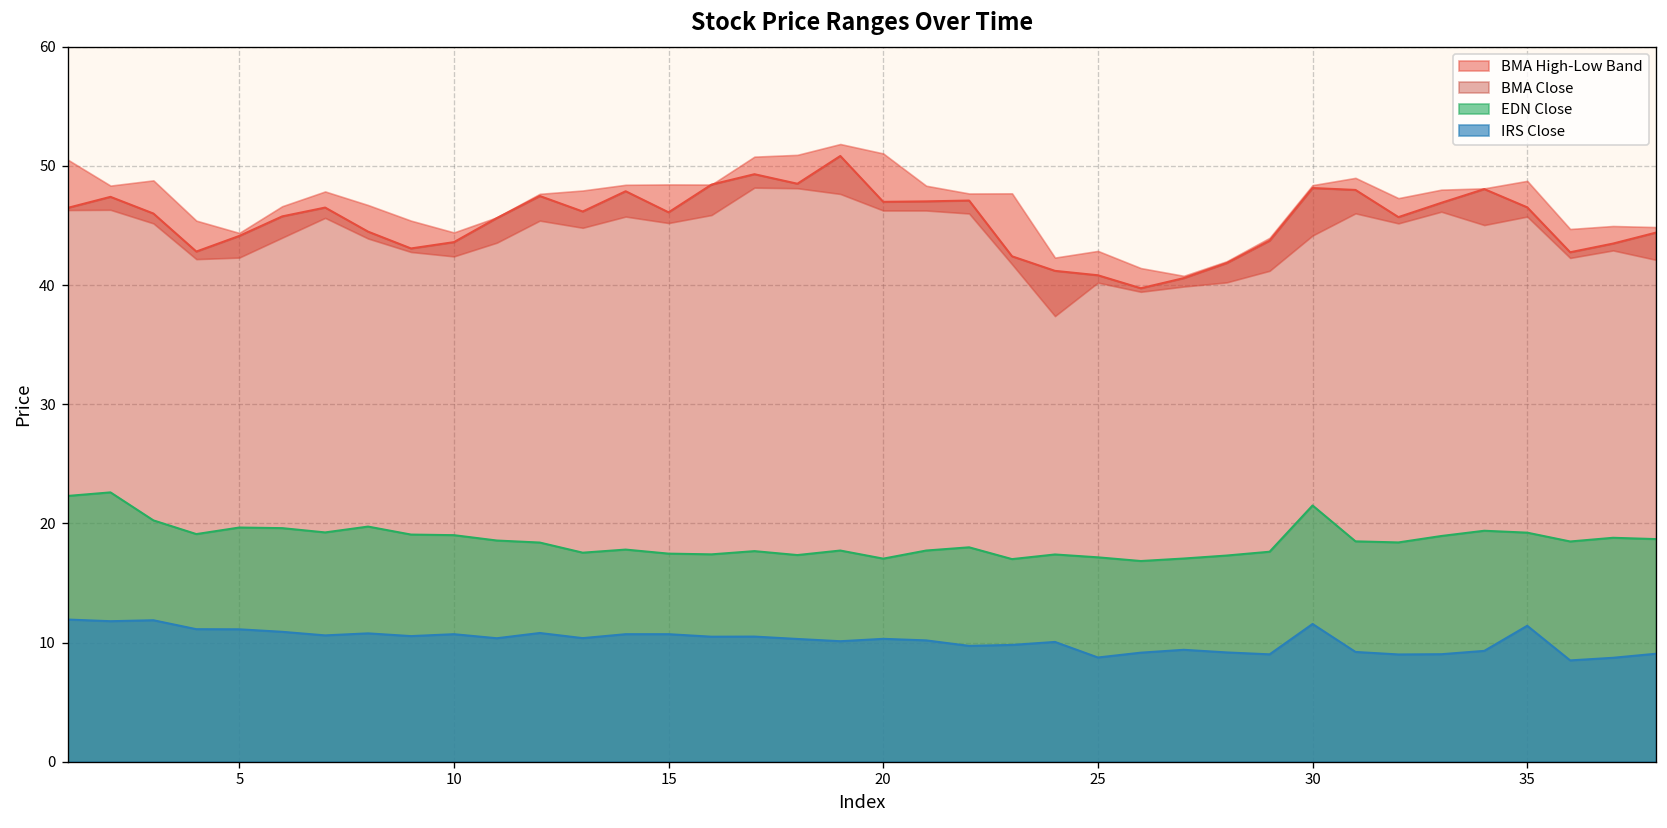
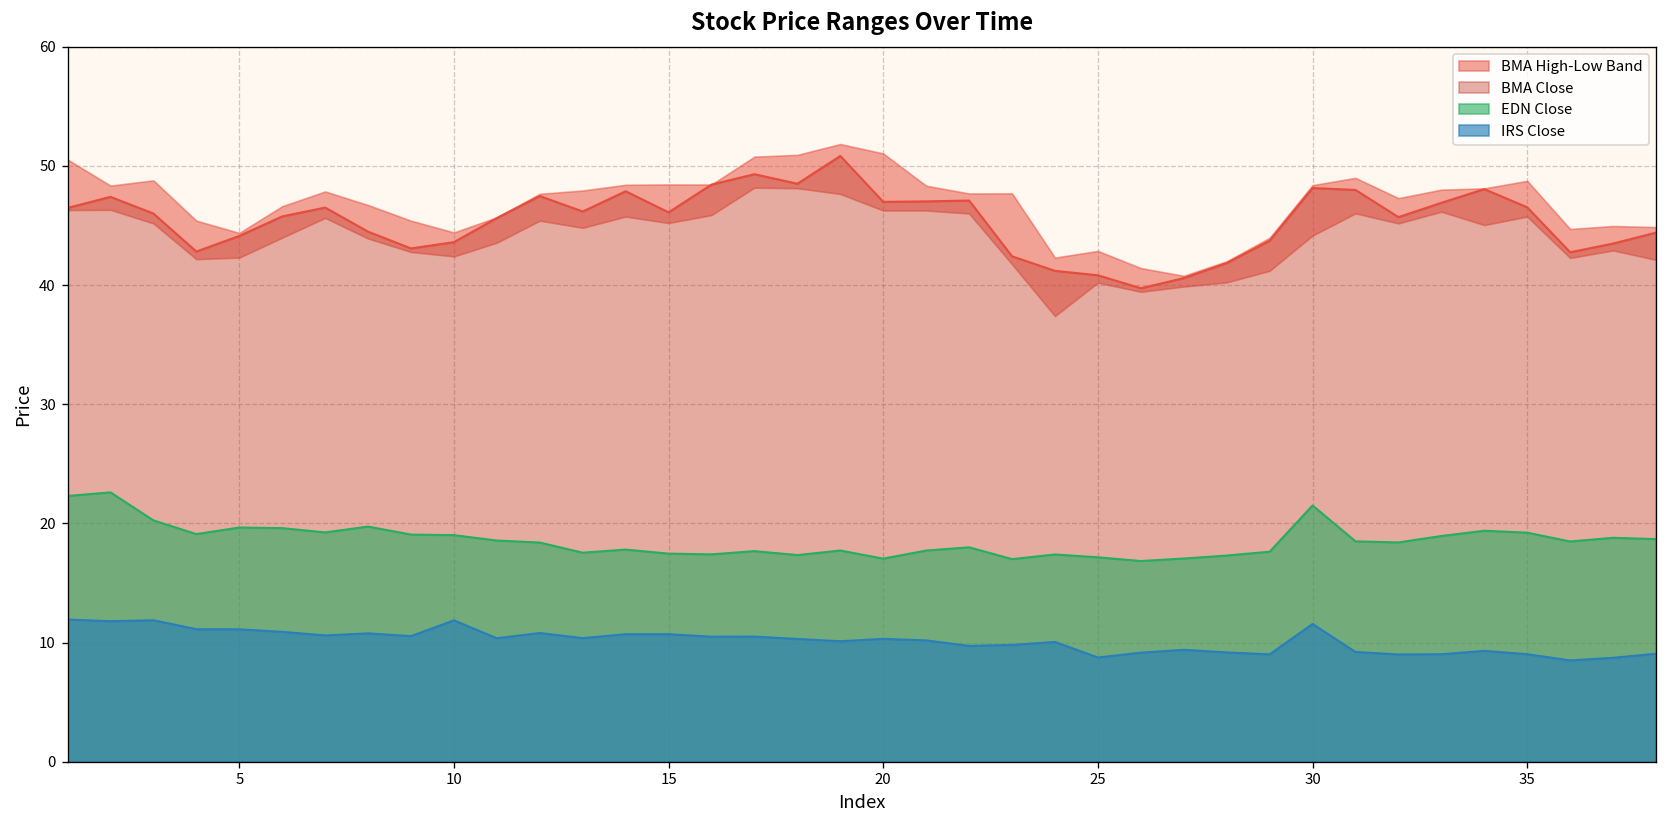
  {
    "EDN Close": {
      "5": 20,
      "10": 19,
      "15": 17,
      "20": 17,
      "25": 17,
      "30": 22,
      "35": 19
    },
    "IRS Close": {
      "5": 11,
-     "10": 11,
+     "10": 12,
      "15": 11,
      "20": 10,
      "25": 9,
      "30": 12,
-     "35": 11
+     "35": 9
    }
  }
